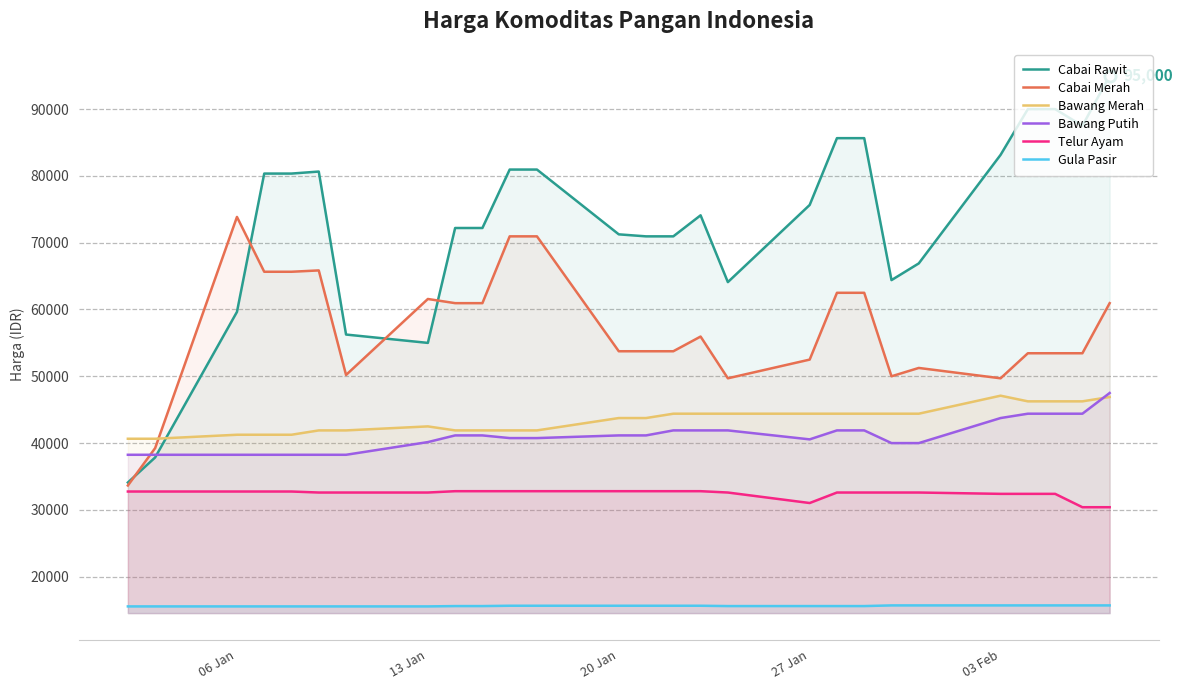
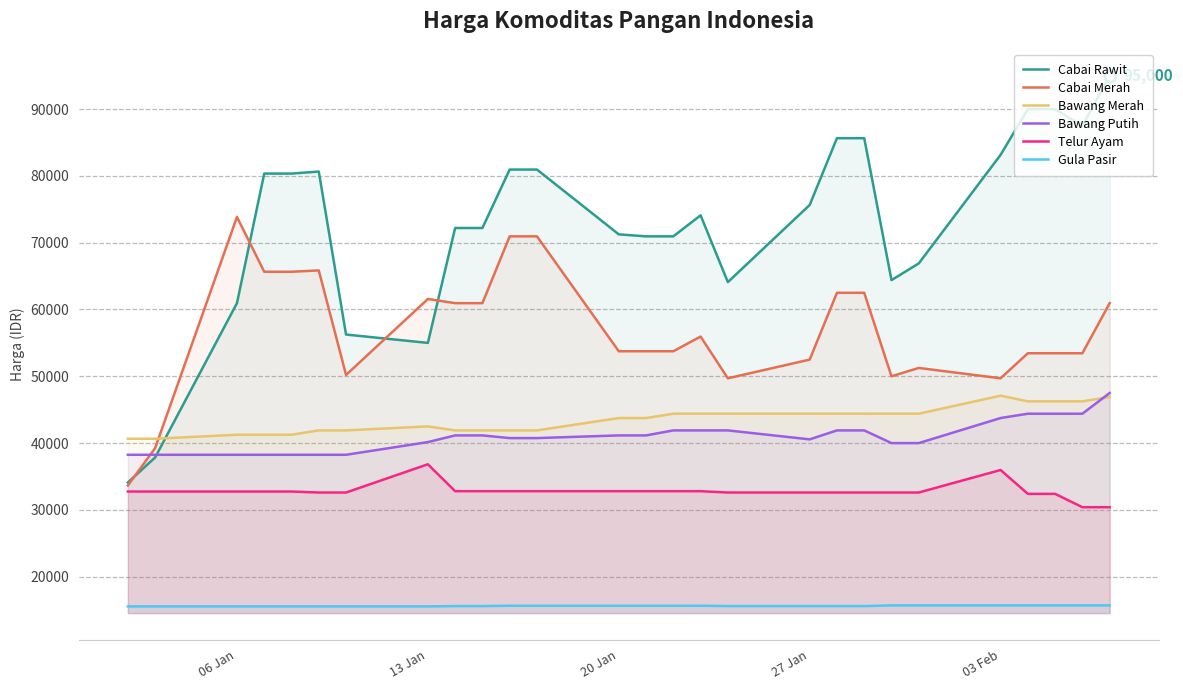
  {
    "Cabai Rawit": {
-     "06 Jan": 60000,
+     "06 Jan": 61000,
      "13 Jan": 55000,
      "20 Jan": 71000,
      "27 Jan": 76000,
      "03 Feb": 83000
    },
    "Cabai Merah": {
      "06 Jan": 74000,
      "13 Jan": 62000,
      "20 Jan": 54000,
      "27 Jan": 53000,
      "03 Feb": 50000
    },
    "Bawang Merah": {
      "06 Jan": 41000,
      "13 Jan": 43000,
      "20 Jan": 44000,
      "27 Jan": 44000,
      "03 Feb": 47000
    },
    "Bawang Putih": {
      "06 Jan": 38000,
      "13 Jan": 40000,
      "20 Jan": 41000,
      "27 Jan": 41000,
      "03 Feb": 44000
    },
    "Telur Ayam": {
      "06 Jan": 33000,
-     "13 Jan": 33000,
+     "13 Jan": 37000,
      "20 Jan": 33000,
-     "27 Jan": 31000,
-     "03 Feb": 32000
+     "27 Jan": 33000,
+     "03 Feb": 36000
    },
    "Gula Pasir": {
      "06 Jan": 16000,
      "13 Jan": 16000,
      "20 Jan": 16000,
      "27 Jan": 16000,
      "03 Feb": 16000
    }
  }
